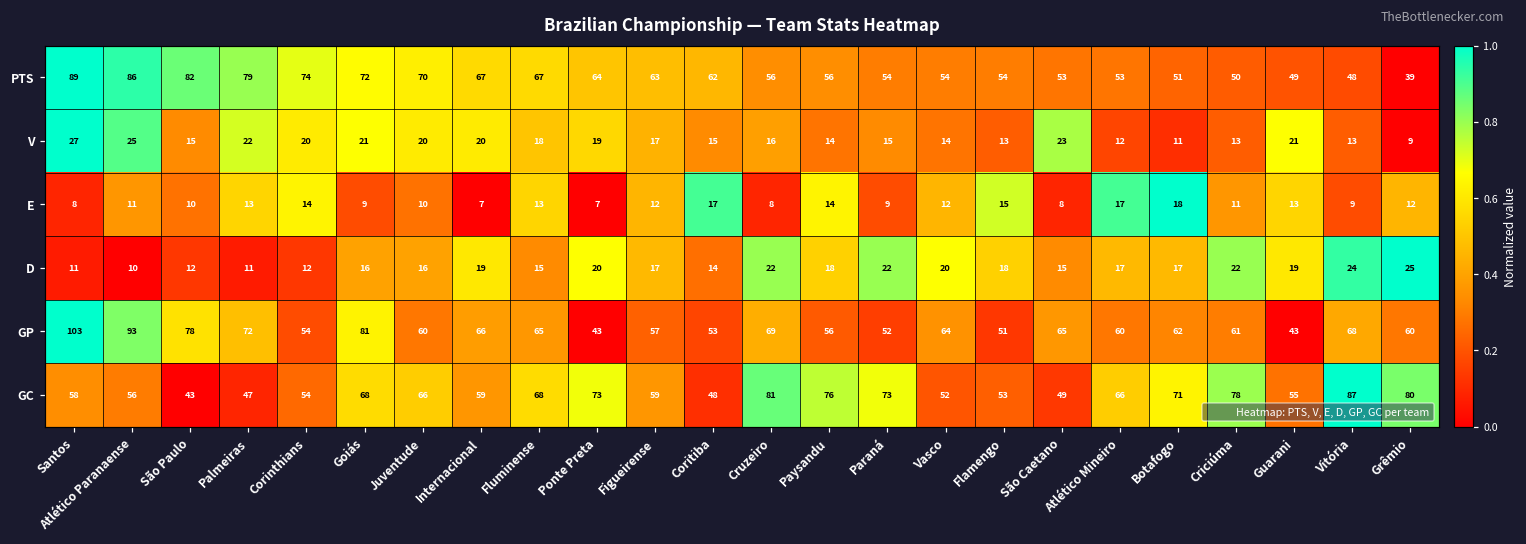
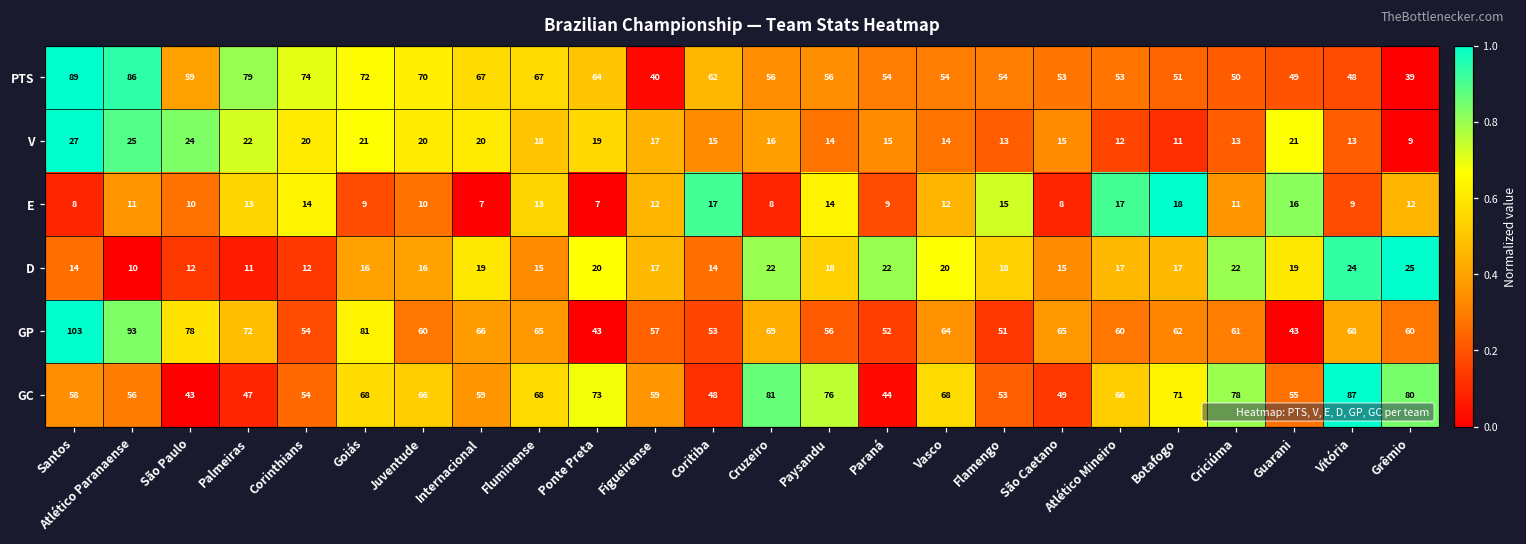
  {
    "PTS": {
      "Santos": 89,
      "Atlético Paranaense": 86,
-     "São Paulo": 82,
+     "São Paulo": 59,
      "Palmeiras": 79,
      "Corinthians": 74,
      "Goiás": 72,
      "Juventude": 70,
      "Internacional": 67,
      "Fluminense": 67,
      "Ponte Preta": 64,
-     "Figueirense": 63,
+     "Figueirense": 40,
      "Coritiba": 62,
      "Cruzeiro": 56,
      "Paysandu": 56,
      "Paraná": 54,
      "Vasco": 54,
      "Flamengo": 54,
      "São Caetano": 53,
      "Atlético Mineiro": 53,
      "Botafogo": 51,
      "Criciúma": 50,
      "Guarani": 49,
      "Vitória": 48,
      "Grêmio": 39
    },
    "V": {
      "Santos": 27,
      "Atlético Paranaense": 25,
-     "São Paulo": 15,
+     "São Paulo": 24,
      "Palmeiras": 22,
      "Corinthians": 20,
      "Goiás": 21,
      "Juventude": 20,
      "Internacional": 20,
      "Fluminense": 18,
      "Ponte Preta": 19,
      "Figueirense": 17,
      "Coritiba": 15,
      "Cruzeiro": 16,
      "Paysandu": 14,
      "Paraná": 15,
      "Vasco": 14,
      "Flamengo": 13,
-     "São Caetano": 23,
+     "São Caetano": 15,
      "Atlético Mineiro": 12,
      "Botafogo": 11,
      "Criciúma": 13,
      "Guarani": 21,
      "Vitória": 13,
      "Grêmio": 9
    },
    "E": {
      "Santos": 8,
      "Atlético Paranaense": 11,
      "São Paulo": 10,
      "Palmeiras": 13,
      "Corinthians": 14,
      "Goiás": 9,
      "Juventude": 10,
      "Internacional": 7,
      "Fluminense": 13,
      "Ponte Preta": 7,
      "Figueirense": 12,
      "Coritiba": 17,
      "Cruzeiro": 8,
      "Paysandu": 14,
      "Paraná": 9,
      "Vasco": 12,
      "Flamengo": 15,
      "São Caetano": 8,
      "Atlético Mineiro": 17,
      "Botafogo": 18,
      "Criciúma": 11,
-     "Guarani": 13,
+     "Guarani": 16,
      "Vitória": 9,
      "Grêmio": 12
    },
    "D": {
-     "Santos": 11,
+     "Santos": 14,
      "Atlético Paranaense": 10,
      "São Paulo": 12,
      "Palmeiras": 11,
      "Corinthians": 12,
      "Goiás": 16,
      "Juventude": 16,
      "Internacional": 19,
      "Fluminense": 15,
      "Ponte Preta": 20,
      "Figueirense": 17,
      "Coritiba": 14,
      "Cruzeiro": 22,
      "Paysandu": 18,
      "Paraná": 22,
      "Vasco": 20,
      "Flamengo": 18,
      "São Caetano": 15,
      "Atlético Mineiro": 17,
      "Botafogo": 17,
      "Criciúma": 22,
      "Guarani": 19,
      "Vitória": 24,
      "Grêmio": 25
    },
    "GP": {
      "Santos": 103,
      "Atlético Paranaense": 93,
      "São Paulo": 78,
      "Palmeiras": 72,
      "Corinthians": 54,
      "Goiás": 81,
      "Juventude": 60,
      "Internacional": 66,
      "Fluminense": 65,
      "Ponte Preta": 43,
      "Figueirense": 57,
      "Coritiba": 53,
      "Cruzeiro": 69,
      "Paysandu": 56,
      "Paraná": 52,
      "Vasco": 64,
      "Flamengo": 51,
      "São Caetano": 65,
      "Atlético Mineiro": 60,
      "Botafogo": 62,
      "Criciúma": 61,
      "Guarani": 43,
      "Vitória": 68,
      "Grêmio": 60
    },
    "GC": {
      "Santos": 58,
      "Atlético Paranaense": 56,
      "São Paulo": 43,
      "Palmeiras": 47,
      "Corinthians": 54,
      "Goiás": 68,
      "Juventude": 66,
      "Internacional": 59,
      "Fluminense": 68,
      "Ponte Preta": 73,
      "Figueirense": 59,
      "Coritiba": 48,
      "Cruzeiro": 81,
      "Paysandu": 76,
-     "Paraná": 73,
-     "Vasco": 52,
+     "Paraná": 44,
+     "Vasco": 68,
      "Flamengo": 53,
      "São Caetano": 49,
      "Atlético Mineiro": 66,
      "Botafogo": 71,
      "Criciúma": 78,
      "Guarani": 55,
      "Vitória": 87,
      "Grêmio": 80
    }
  }
